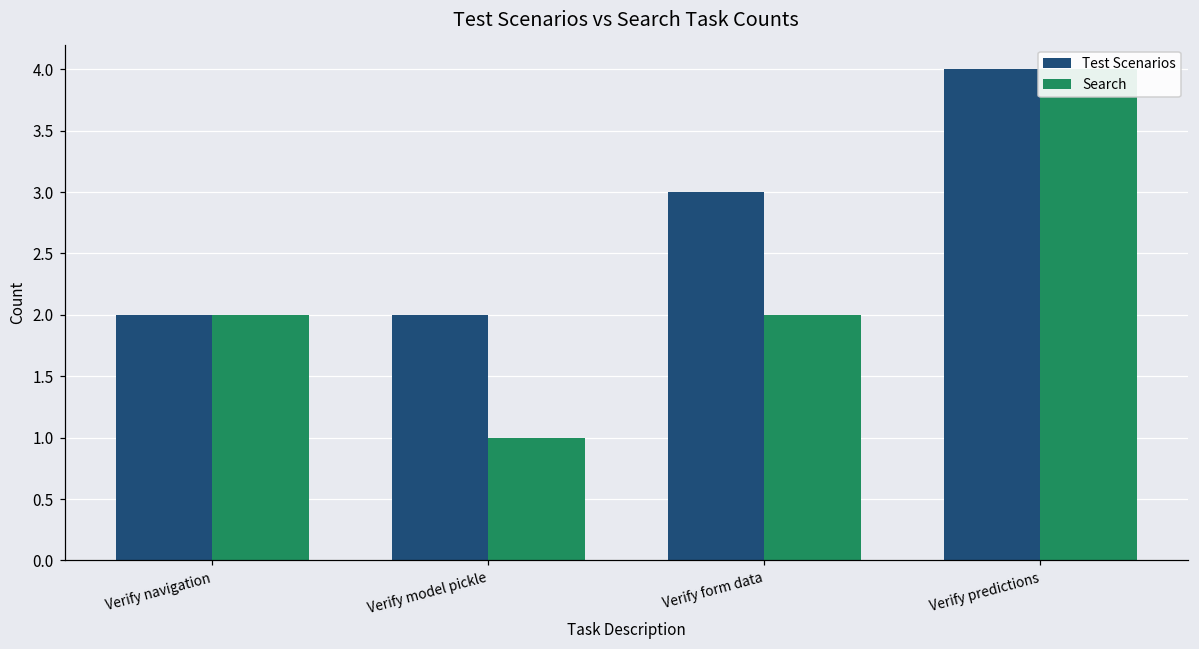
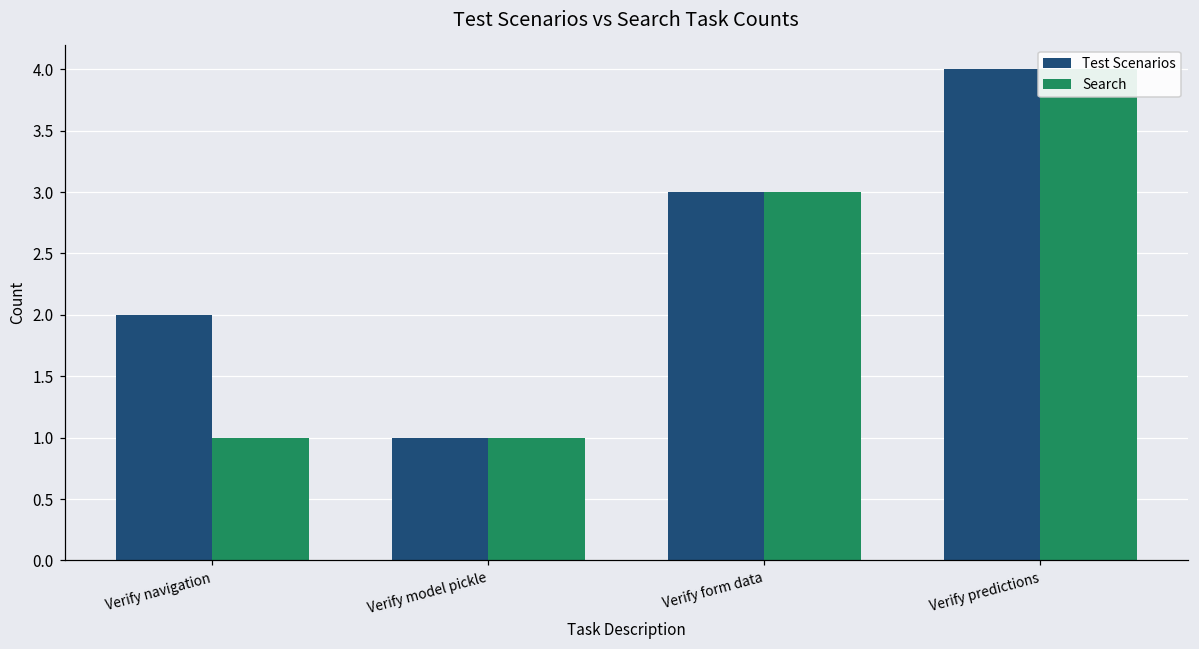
  {
    "Test Scenarios": {
      "Verify navigation": 2,
-     "Verify model pickle": 2,
+     "Verify model pickle": 1,
      "Verify form data": 3,
      "Verify predictions": 4
    },
    "Search": {
-     "Verify navigation": 2,
+     "Verify navigation": 1,
      "Verify model pickle": 1,
-     "Verify form data": 2
+     "Verify form data": 3
    }
  }
